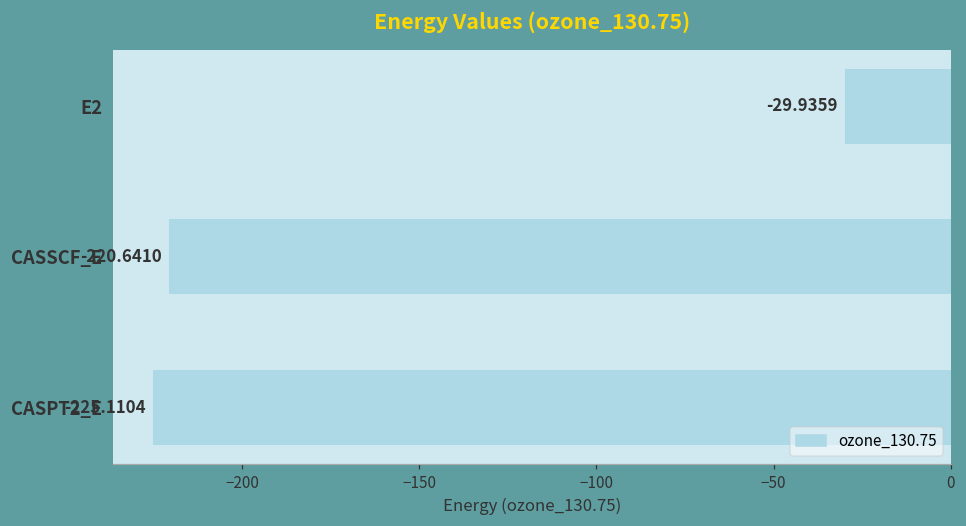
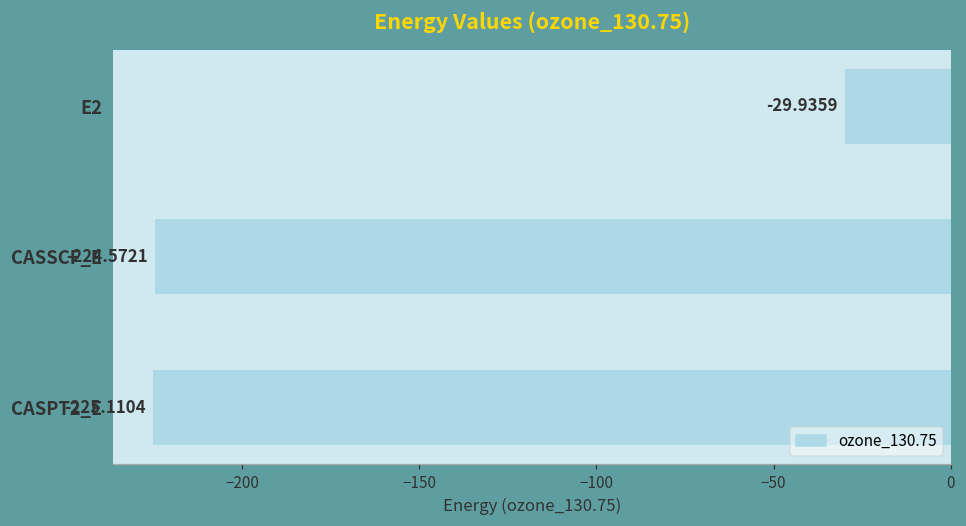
  {
    "E2": -29.9359,
-   "CASSCF_E": -220.6410,
+   "CASSCF_E": -224.5721,
    "CASPT2_E": -225.1104
  }
